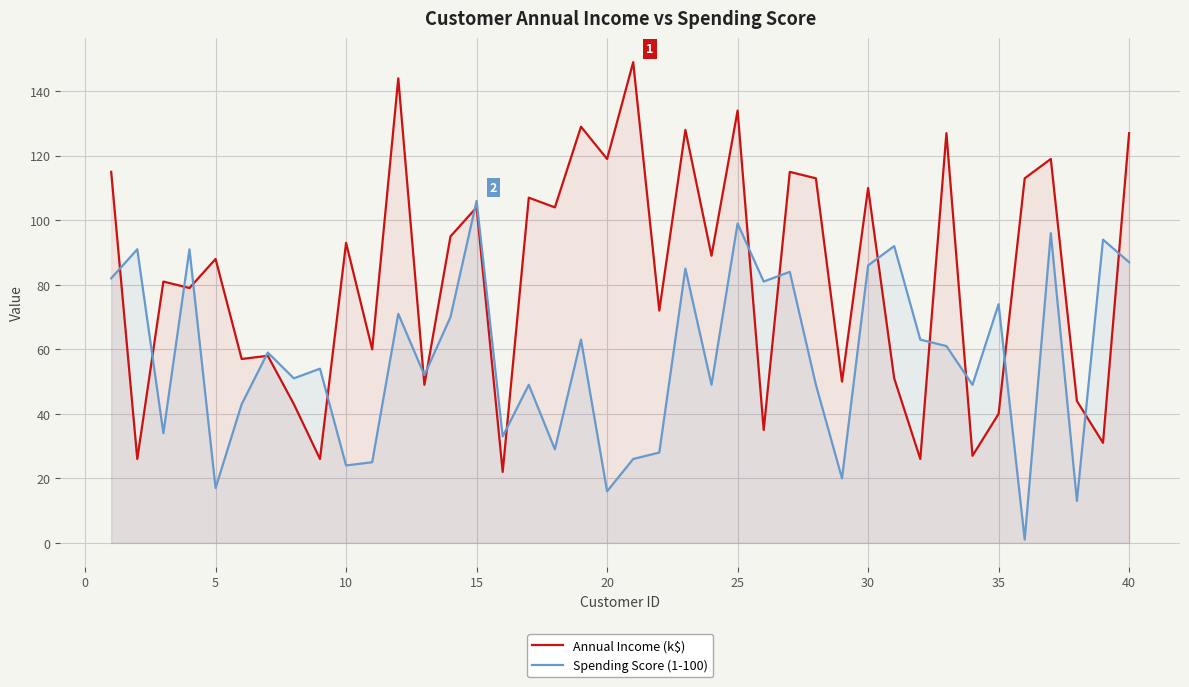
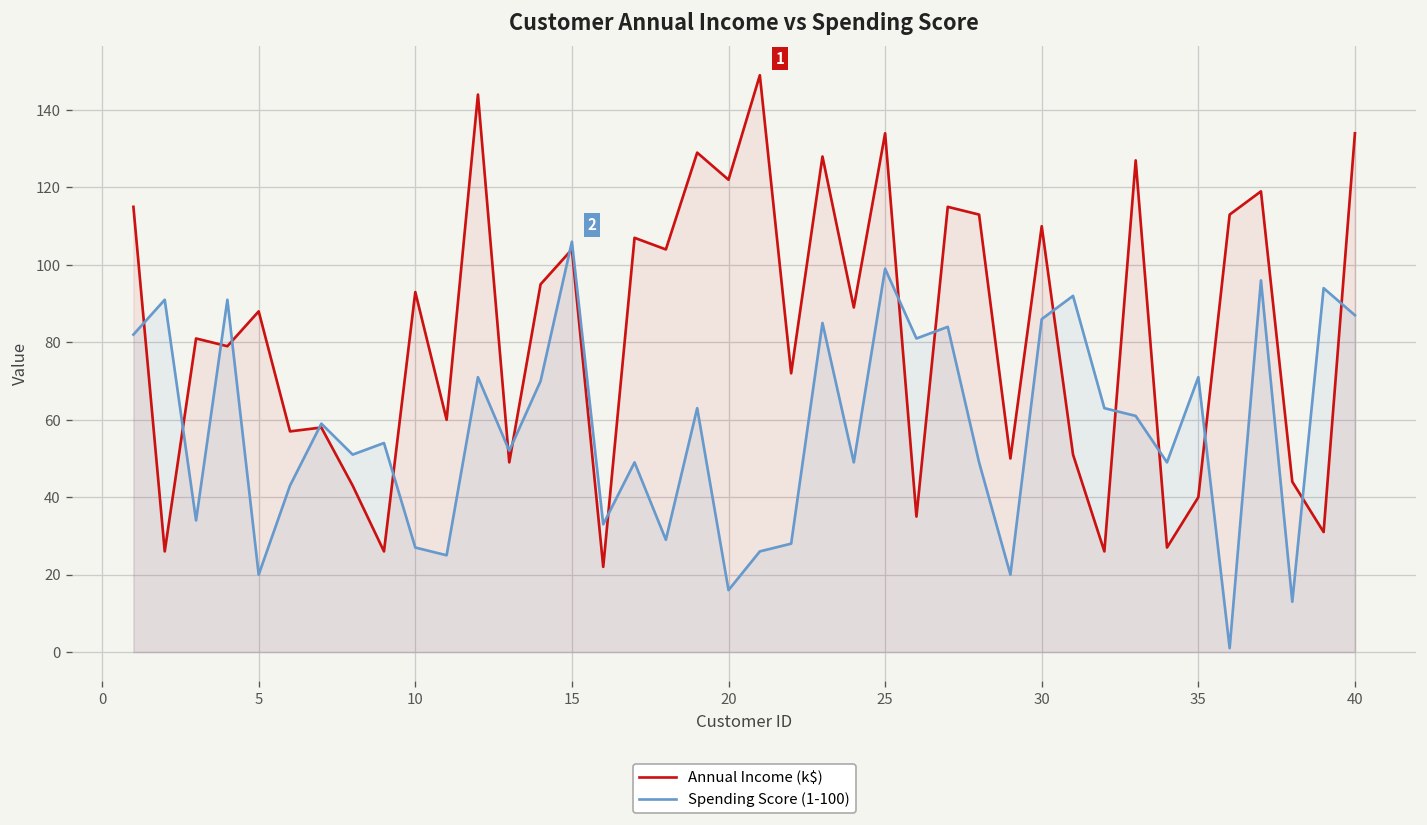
  {
    "Annual Income (k$)": {
      "5": 88,
      "10": 93,
      "15": 104,
-     "20": 119,
+     "20": 122,
      "25": 134,
      "30": 110,
      "35": 40,
-     "40": 127
+     "40": 134
    },
    "Spending Score (1-100)": {
-     "5": 17,
-     "10": 24,
+     "5": 20,
+     "10": 27,
      "20": 16,
      "25": 99,
      "30": 86,
-     "35": 74,
+     "35": 71,
      "40": 87
    }
  }
